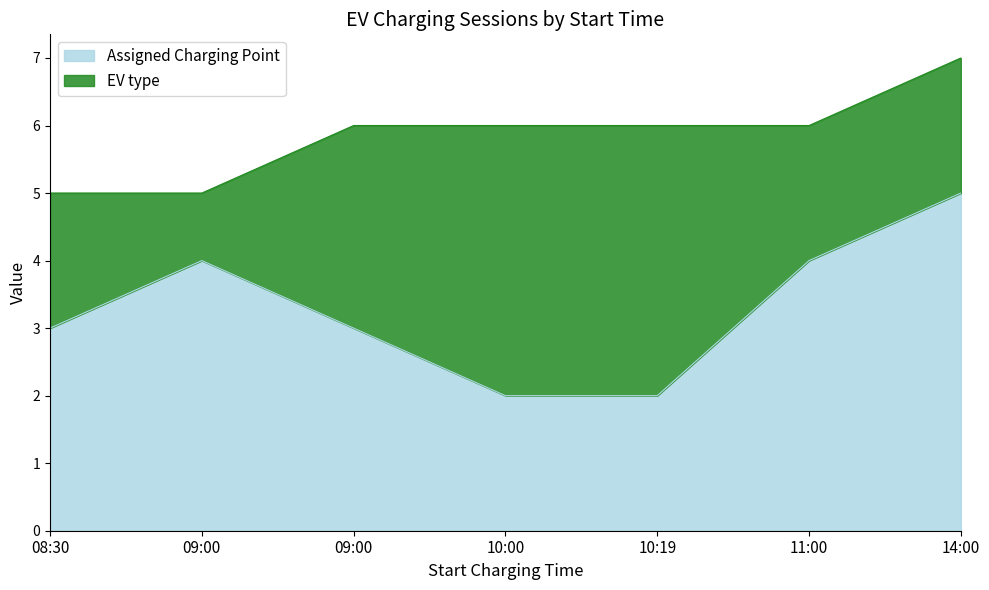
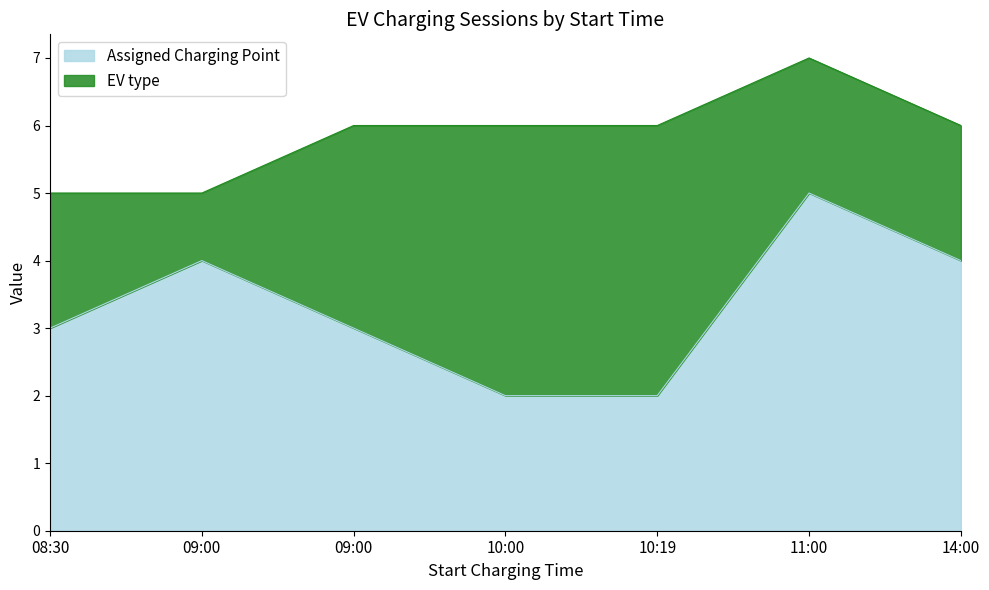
  {
    "Assigned Charging Point": {
      "08:30": 3,
      "10:00": 2,
      "10:19": 2,
-     "11:00": 4,
-     "14:00": 5
+     "11:00": 5,
+     "14:00": 4
    },
    "EV type": {
      "08:30": 2,
      "10:00": 4,
      "10:19": 4,
      "11:00": 2,
      "14:00": 2
    }
  }
